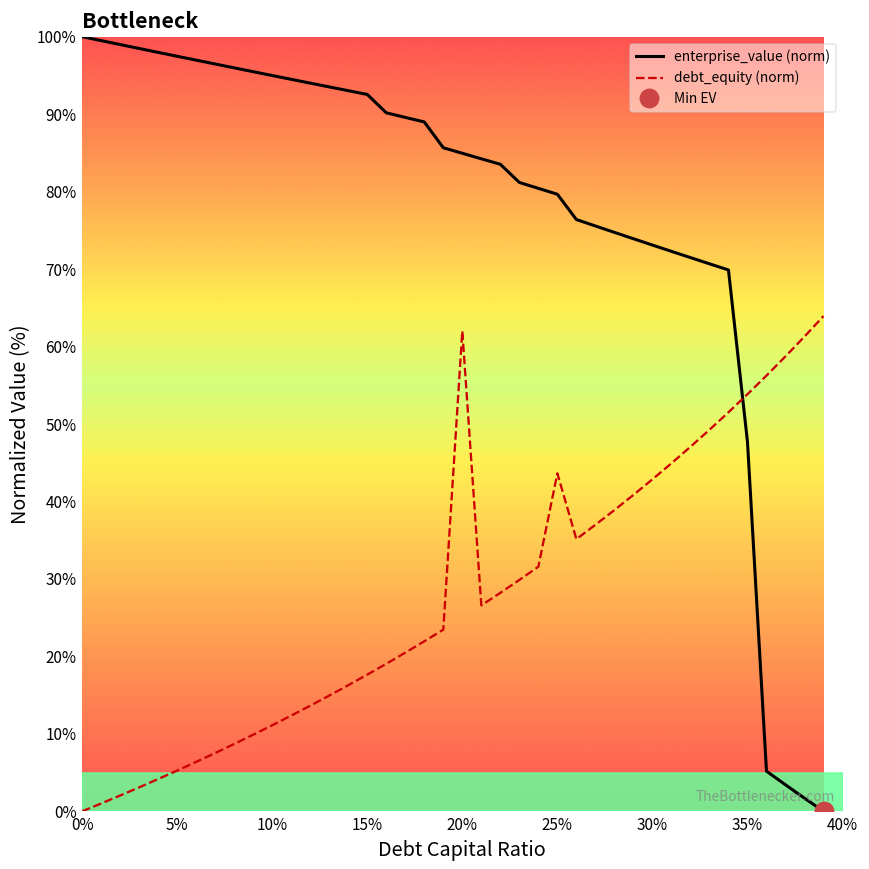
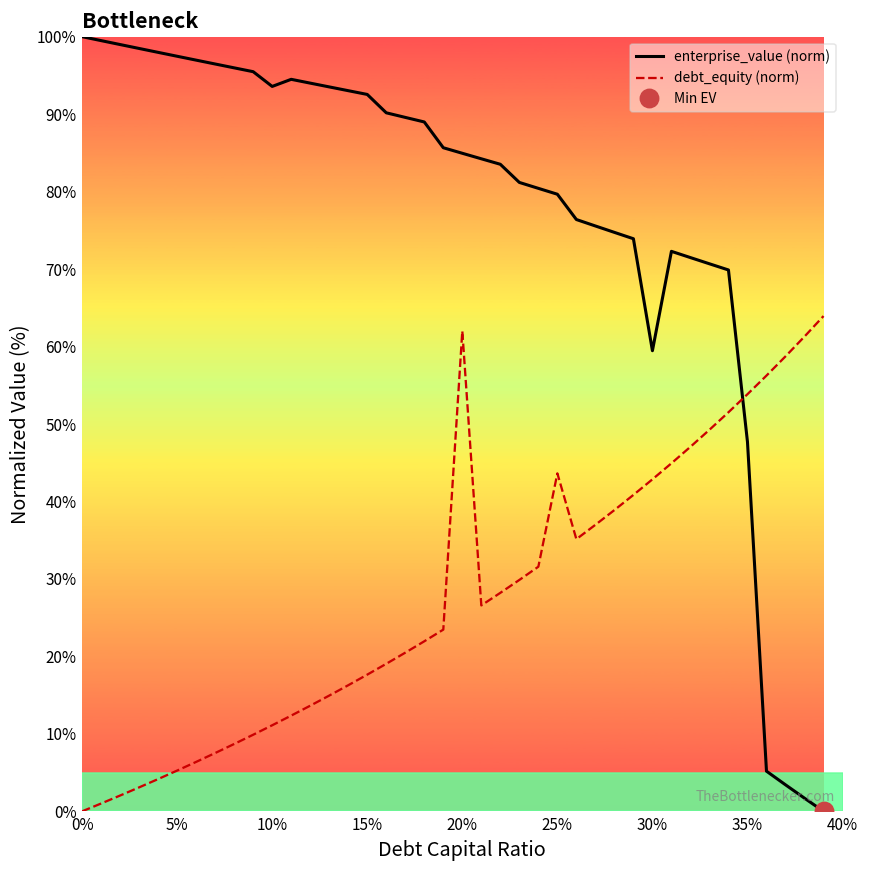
  {
    "enterprise_value (norm)": {
      "0%": "100%",
      "5%": "97%",
-     "10%": "95%",
+     "10%": "94%",
      "15%": "93%",
      "20%": "85%",
      "25%": "80%",
-     "30%": "73%",
+     "30%": "59%",
      "35%": "48%"
    },
    "debt_equity (norm)": {
      "5%": "5%",
      "10%": "11%",
      "15%": "18%",
      "20%": "62%",
      "25%": "44%",
      "30%": "43%",
      "35%": "54%"
    }
  }
